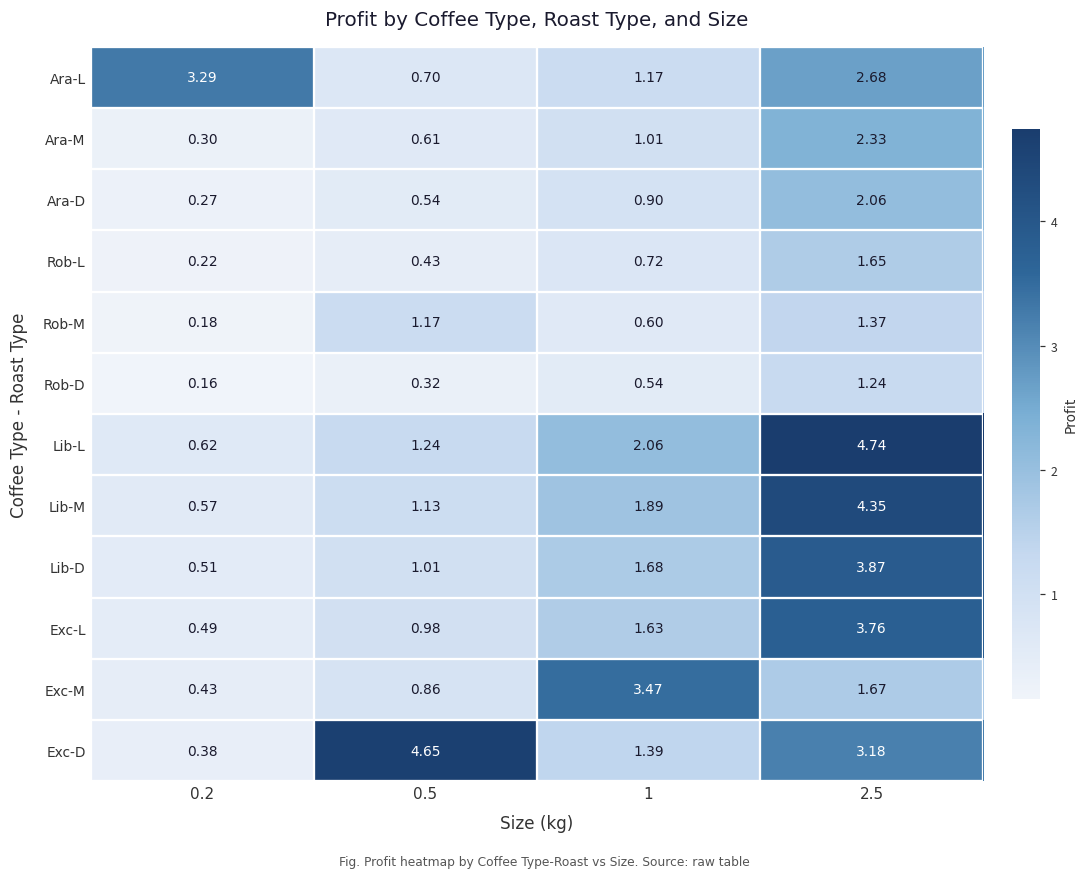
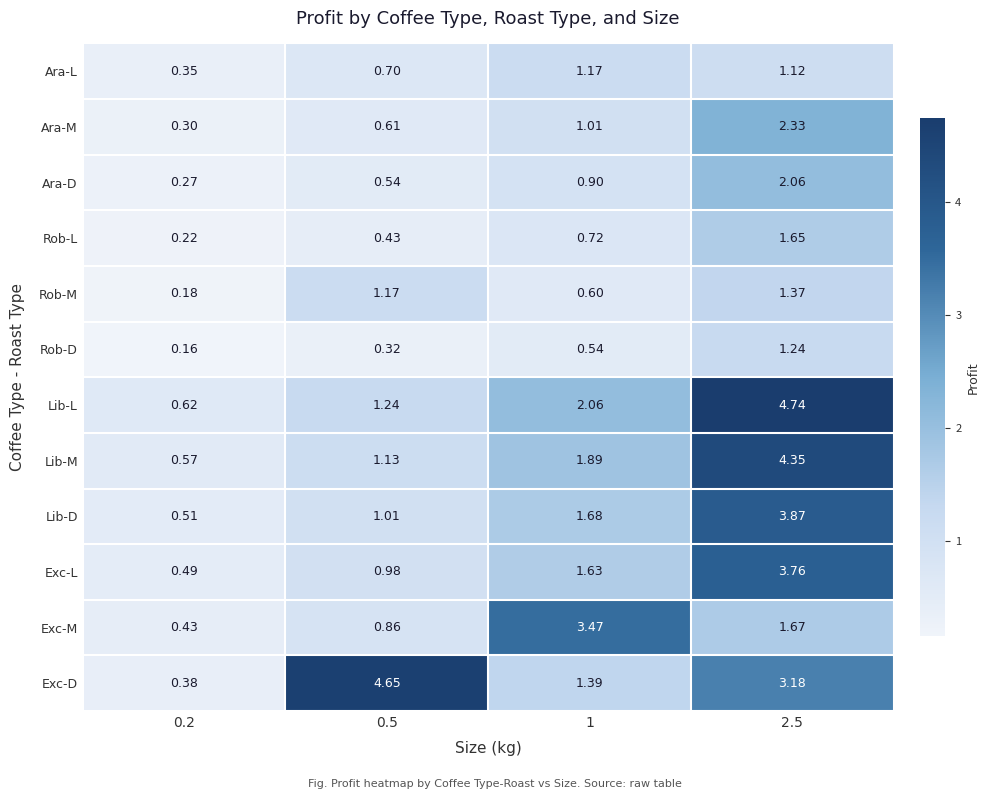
  {
    "Ara-L": {
-     "0.2": 3.29,
+     "0.2": 0.35,
      "0.5": 0.70,
      "1": 1.17,
-     "2.5": 2.68
+     "2.5": 1.12
    },
    "Ara-M": {
      "0.2": 0.30,
      "0.5": 0.61,
      "1": 1.01,
      "2.5": 2.33
    },
    "Ara-D": {
      "0.2": 0.27,
      "0.5": 0.54,
      "1": 0.90,
      "2.5": 2.06
    },
    "Rob-L": {
      "0.2": 0.22,
      "0.5": 0.43,
      "1": 0.72,
      "2.5": 1.65
    },
    "Rob-M": {
      "0.2": 0.18,
      "0.5": 1.17,
      "1": 0.60,
      "2.5": 1.37
    },
    "Rob-D": {
      "0.2": 0.16,
      "0.5": 0.32,
      "1": 0.54,
      "2.5": 1.24
    },
    "Lib-L": {
      "0.2": 0.62,
      "0.5": 1.24,
      "1": 2.06,
      "2.5": 4.74
    },
    "Lib-M": {
      "0.2": 0.57,
      "0.5": 1.13,
      "1": 1.89,
      "2.5": 4.35
    },
    "Lib-D": {
      "0.2": 0.51,
      "0.5": 1.01,
      "1": 1.68,
      "2.5": 3.87
    },
    "Exc-L": {
      "0.2": 0.49,
      "0.5": 0.98,
      "1": 1.63,
      "2.5": 3.76
    },
    "Exc-M": {
      "0.2": 0.43,
      "0.5": 0.86,
      "1": 3.47,
      "2.5": 1.67
    },
    "Exc-D": {
      "0.2": 0.38,
      "0.5": 4.65,
      "1": 1.39,
      "2.5": 3.18
    }
  }
